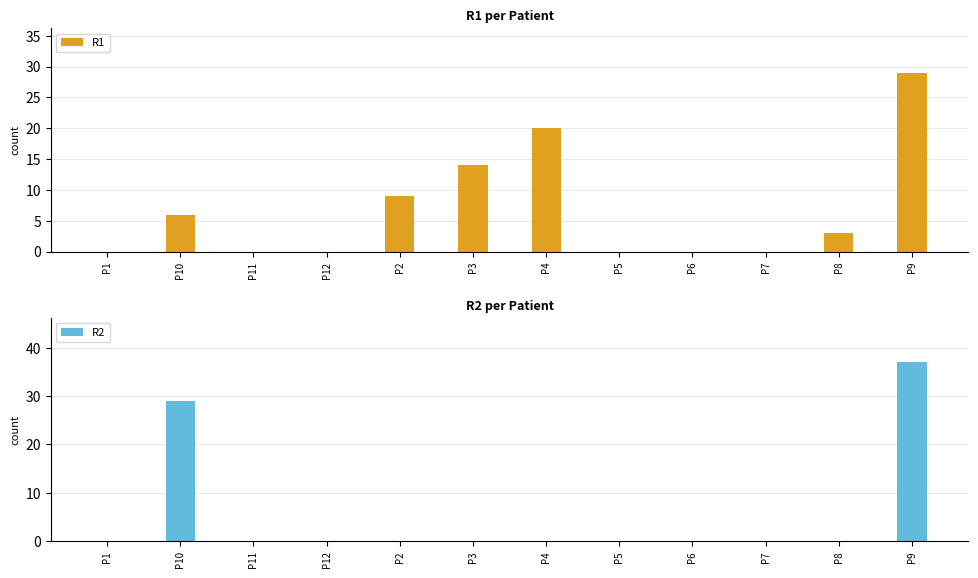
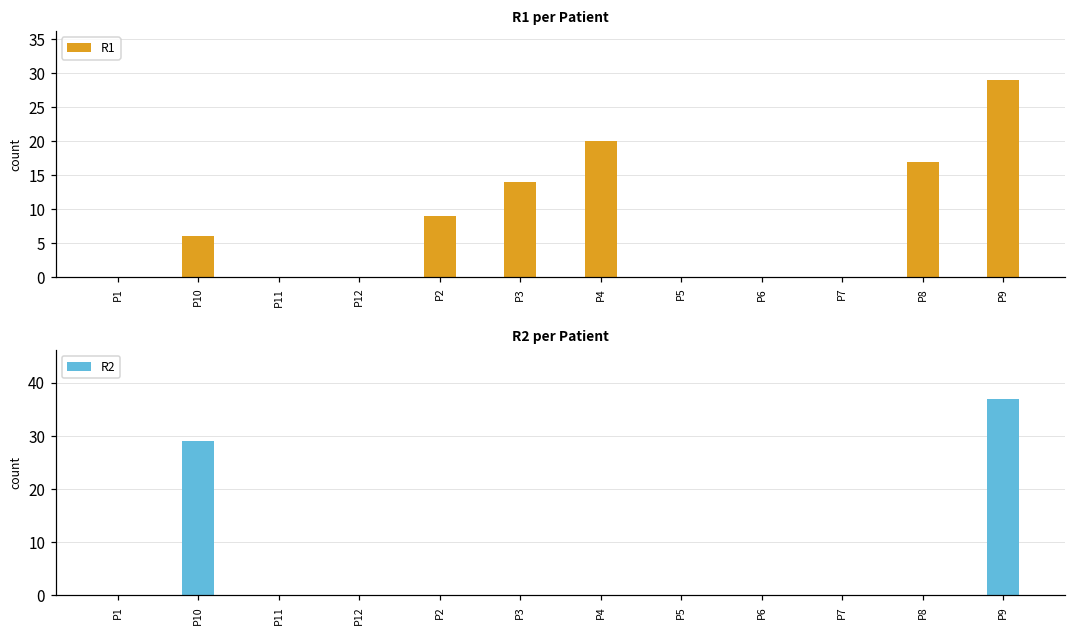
  {
    "R1 per Patient": {
      "P1": 0,
      "P10": 6,
      "P11": 0,
      "P12": 0,
      "P2": 9,
      "P3": 14,
      "P4": 20,
      "P5": 0,
      "P6": 0,
      "P7": 0,
-     "P8": 3,
+     "P8": 17,
      "P9": 29
    },
    "R2 per Patient": {
      "P1": 0,
      "P10": 29,
      "P11": 0,
      "P12": 0,
      "P2": 0,
      "P3": 0,
      "P4": 0,
      "P5": 0,
      "P6": 0,
      "P7": 0,
      "P8": 0,
      "P9": 37
    }
  }
